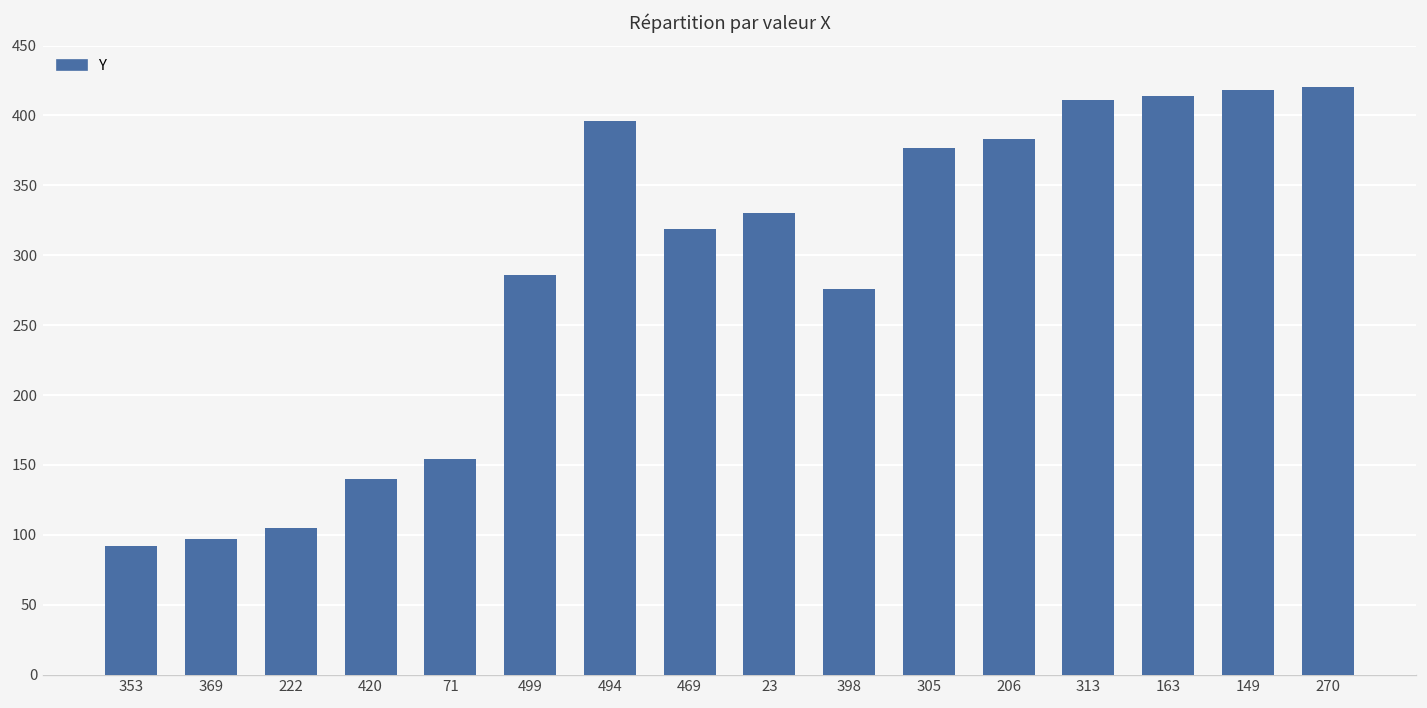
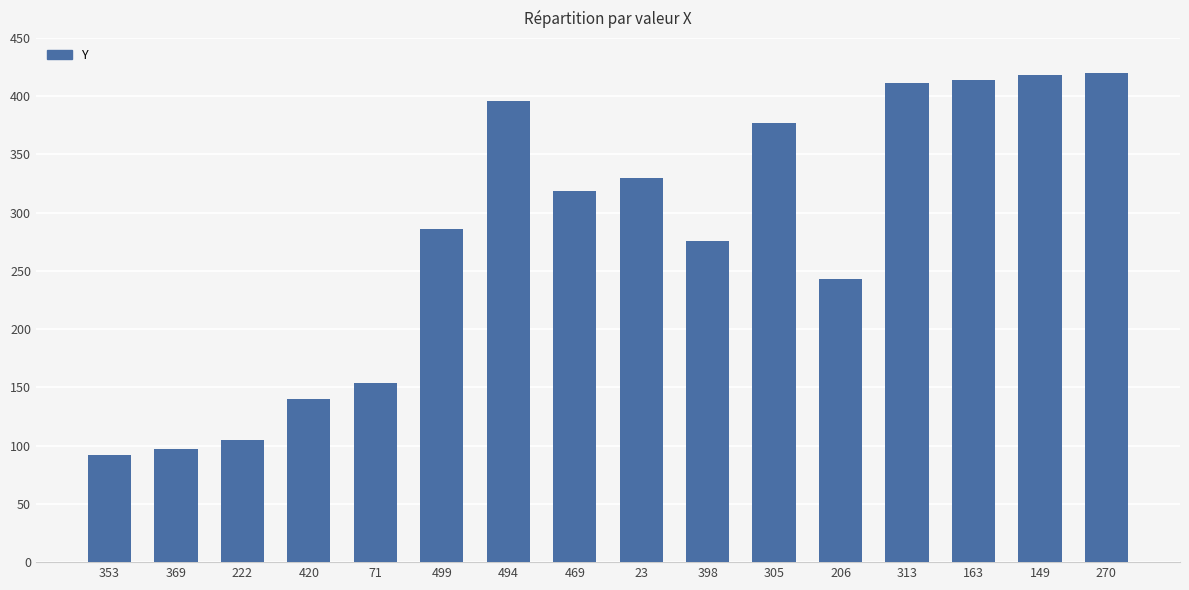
  {
    "353": 92,
    "369": 97,
    "222": 105,
    "420": 140,
    "71": 154,
    "499": 286,
    "494": 396,
    "469": 319,
    "23": 330,
    "398": 276,
    "305": 377,
-   "206": 383,
+   "206": 243,
    "313": 411,
    "163": 414,
    "149": 418,
    "270": 420
  }
